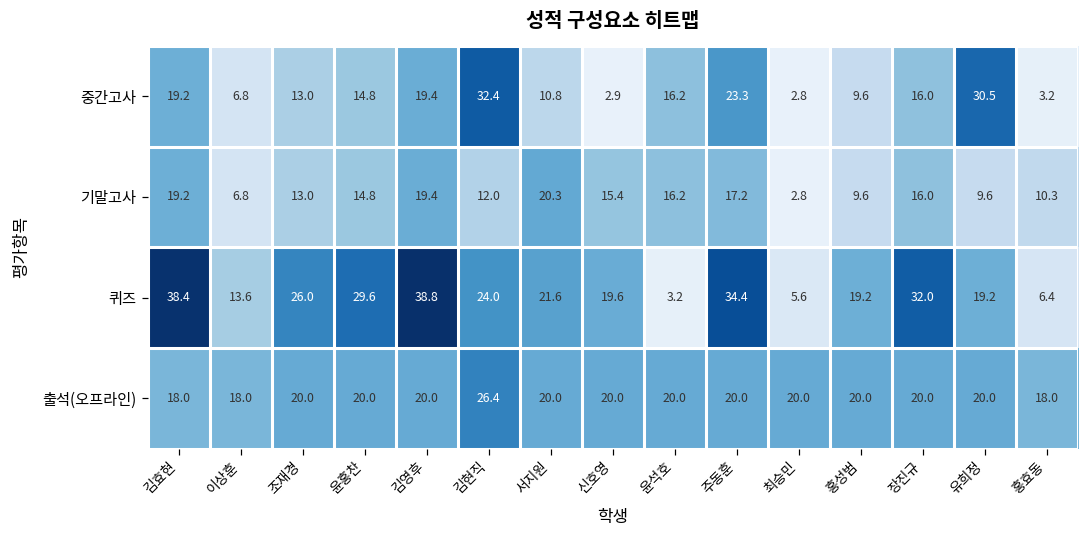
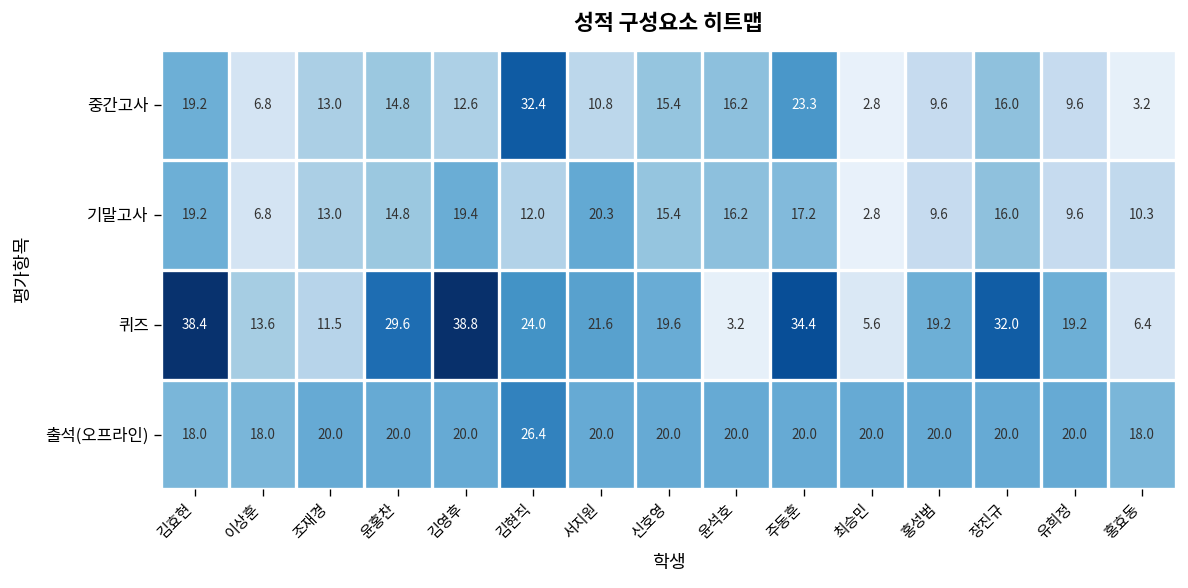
  {
    "중간고사": {
      "김효현": 19.2,
      "이상훈": 6.8,
      "조재경": 13.0,
      "윤홍찬": 14.8,
-     "김영후": 19.4,
+     "김영후": 12.6,
      "김현직": 32.4,
      "서지원": 10.8,
-     "신호영": 2.9,
+     "신호영": 15.4,
      "윤석호": 16.2,
      "주동훈": 23.3,
      "최승민": 2.8,
      "홍성범": 9.6,
      "장진규": 16.0,
-     "유희정": 30.5,
+     "유희정": 9.6,
      "홍효동": 3.2
    },
    "기말고사": {
      "김효현": 19.2,
      "이상훈": 6.8,
      "조재경": 13.0,
      "윤홍찬": 14.8,
      "김영후": 19.4,
      "김현직": 12.0,
      "서지원": 20.3,
      "신호영": 15.4,
      "윤석호": 16.2,
      "주동훈": 17.2,
      "최승민": 2.8,
      "홍성범": 9.6,
      "장진규": 16.0,
      "유희정": 9.6,
      "홍효동": 10.3
    },
    "퀴즈": {
      "김효현": 38.4,
      "이상훈": 13.6,
-     "조재경": 26.0,
+     "조재경": 11.5,
      "윤홍찬": 29.6,
      "김영후": 38.8,
      "김현직": 24.0,
      "서지원": 21.6,
      "신호영": 19.6,
      "윤석호": 3.2,
      "주동훈": 34.4,
      "최승민": 5.6,
      "홍성범": 19.2,
      "장진규": 32.0,
      "유희정": 19.2,
      "홍효동": 6.4
    },
    "출석(오프라인)": {
      "김효현": 18.0,
      "이상훈": 18.0,
      "조재경": 20.0,
      "윤홍찬": 20.0,
      "김영후": 20.0,
      "김현직": 26.4,
      "서지원": 20.0,
      "신호영": 20.0,
      "윤석호": 20.0,
      "주동훈": 20.0,
      "최승민": 20.0,
      "홍성범": 20.0,
      "장진규": 20.0,
      "유희정": 20.0,
      "홍효동": 18.0
    }
  }
